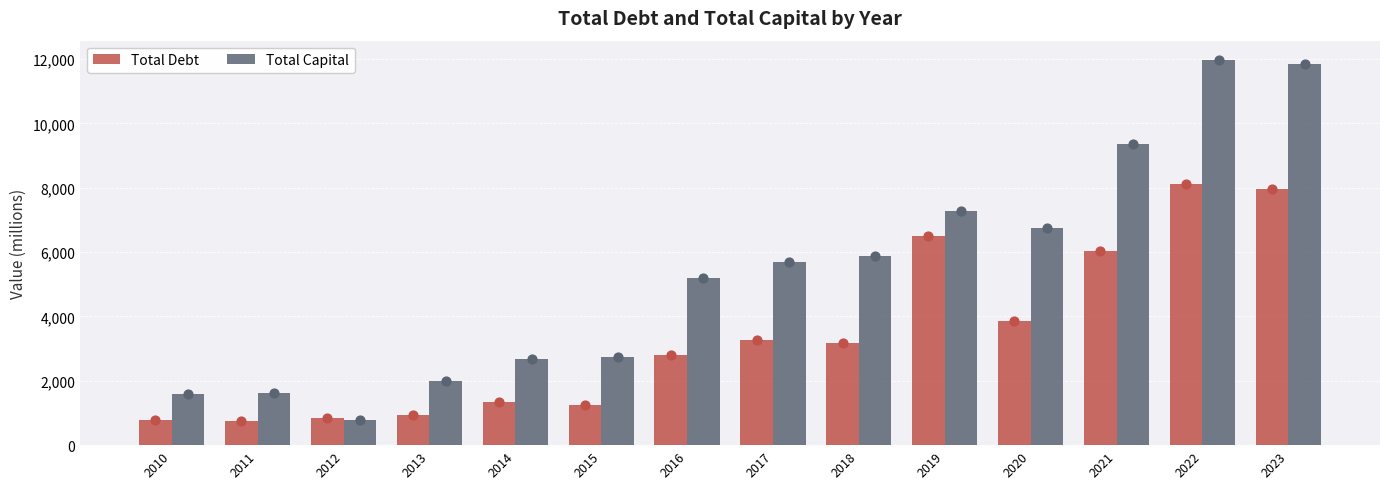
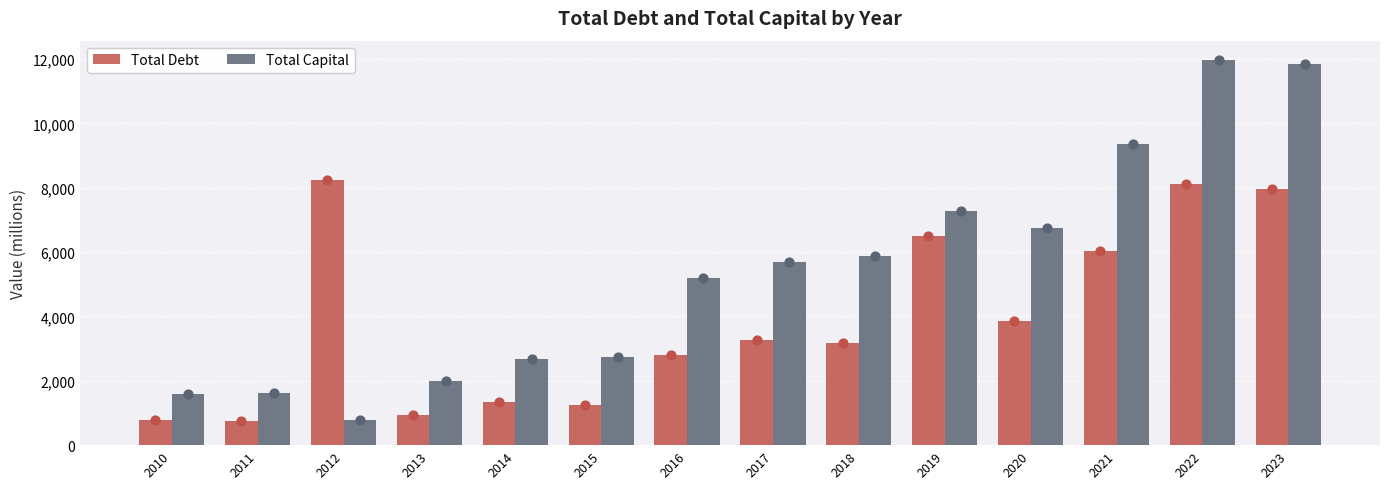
  {
    "Total Debt": {
      "2010": "800",
      "2011": "700",
-     "2012": "800",
+     "2012": "8,200",
      "2013": "900",
      "2014": "1,300",
      "2015": "1,300",
      "2016": "2,800",
      "2017": "3,300",
      "2018": "3,200",
      "2019": "6,500",
      "2020": "3,800",
      "2021": "6,000",
      "2022": "8,100",
      "2023": "8,000"
    },
    "Total Capital": {
      "2010": "1,600",
      "2011": "1,600",
      "2012": "800",
      "2013": "2,000",
      "2014": "2,700",
      "2015": "2,700",
      "2016": "5,200",
      "2017": "5,700",
      "2018": "5,900",
      "2019": "7,300",
      "2020": "6,800",
      "2021": "9,400",
      "2022": "12,000",
      "2023": "11,800"
    }
  }
